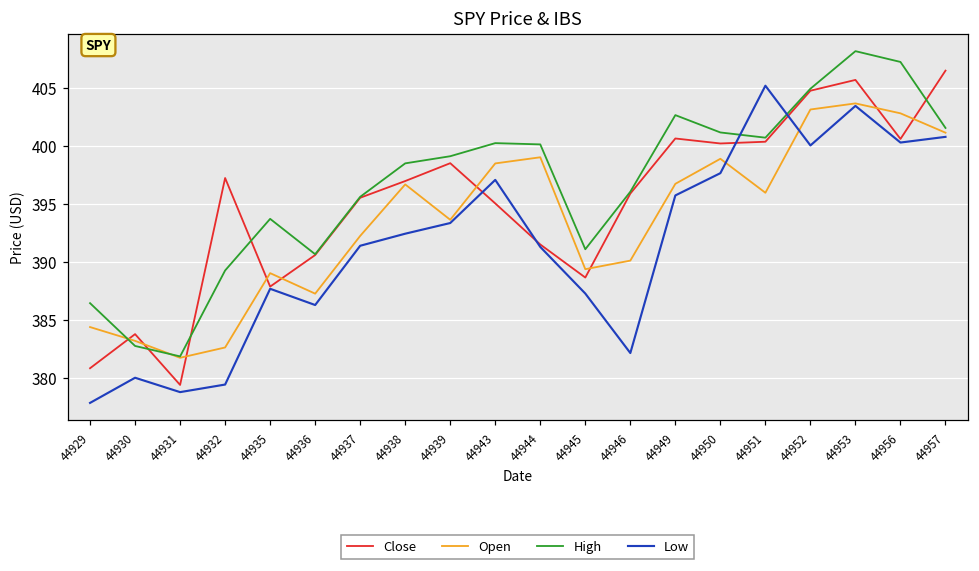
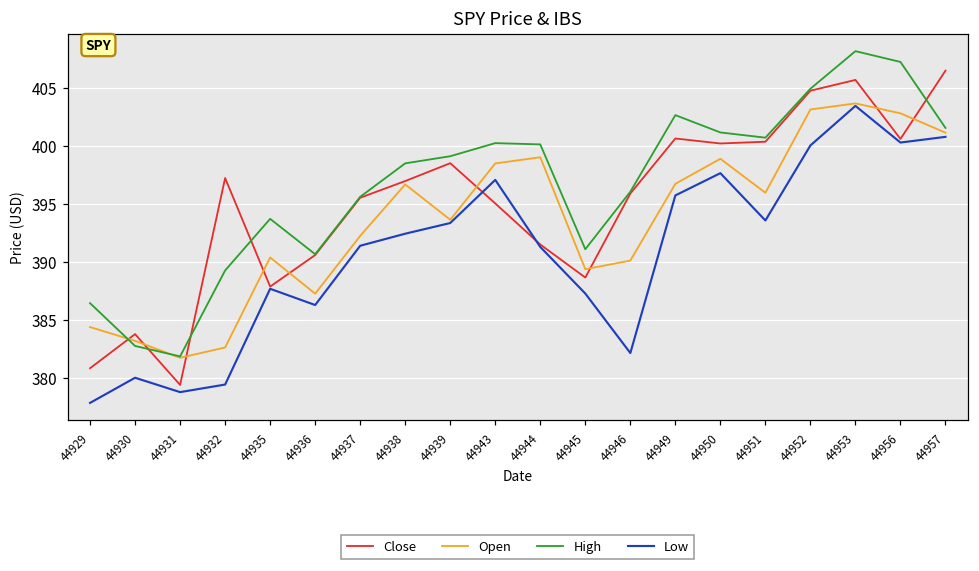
  {
    "Close": {
      "44929": 380.8,
      "44930": 383.8,
      "44931": 379.4,
      "44932": 397.2,
      "44938": 397.0,
      "44939": 398.5,
      "44943": 395.0,
      "44945": 388.6,
      "44949": 400.6,
      "44950": 400.2,
      "44951": 400.4,
      "44953": 405.7,
      "44956": 400.6,
      "44957": 406.5
    },
    "Open": {
      "44929": 384.4,
      "44930": 383.2,
      "44932": 382.6,
-     "44935": 389.0,
+     "44935": 390.4,
      "44936": 387.3,
      "44937": 392.2,
      "44938": 396.7,
      "44939": 393.6,
      "44943": 398.5,
      "44944": 399.0,
      "44945": 389.4,
      "44946": 390.1,
      "44949": 396.7,
      "44950": 398.9,
      "44951": 396.0,
      "44952": 403.1,
      "44956": 402.8,
      "44957": 401.1
    },
    "High": {
      "44929": 386.4,
      "44930": 382.7,
      "44932": 389.3,
      "44935": 393.7,
      "44938": 398.5,
      "44939": 399.1,
      "44943": 400.2,
      "44944": 400.1,
      "44945": 391.1,
      "44949": 402.6,
      "44950": 401.2,
      "44951": 400.7,
      "44953": 408.2,
      "44956": 407.2,
      "44957": 401.5
    },
    "Low": {
      "44929": 377.8,
      "44930": 380.0,
      "44931": 378.8,
      "44932": 379.4,
      "44936": 386.3,
      "44937": 391.4,
      "44938": 392.4,
      "44939": 393.3,
      "44943": 397.1,
      "44945": 387.3,
      "44946": 382.1,
      "44949": 395.7,
      "44950": 397.6,
-     "44951": 405.2,
+     "44951": 393.6,
      "44952": 400.0,
      "44956": 400.3,
      "44957": 400.8
    }
  }
